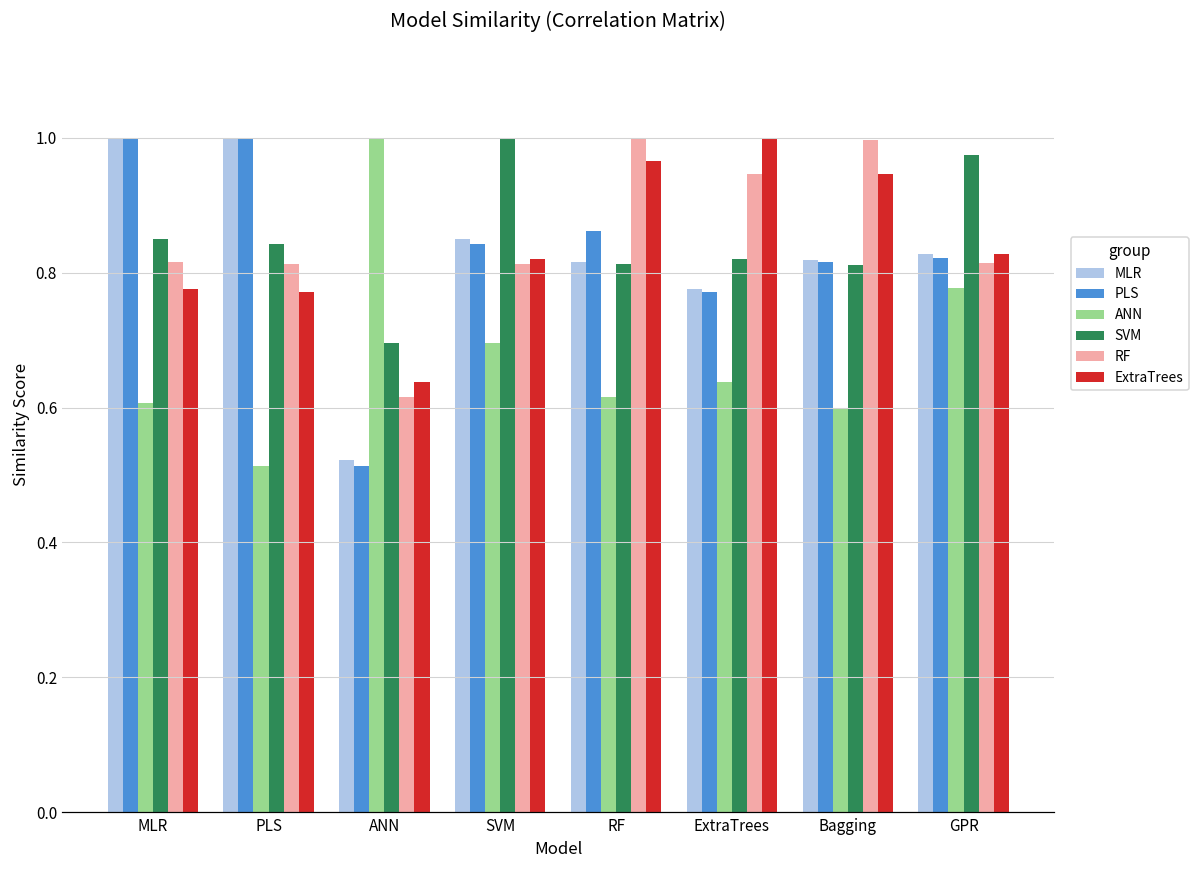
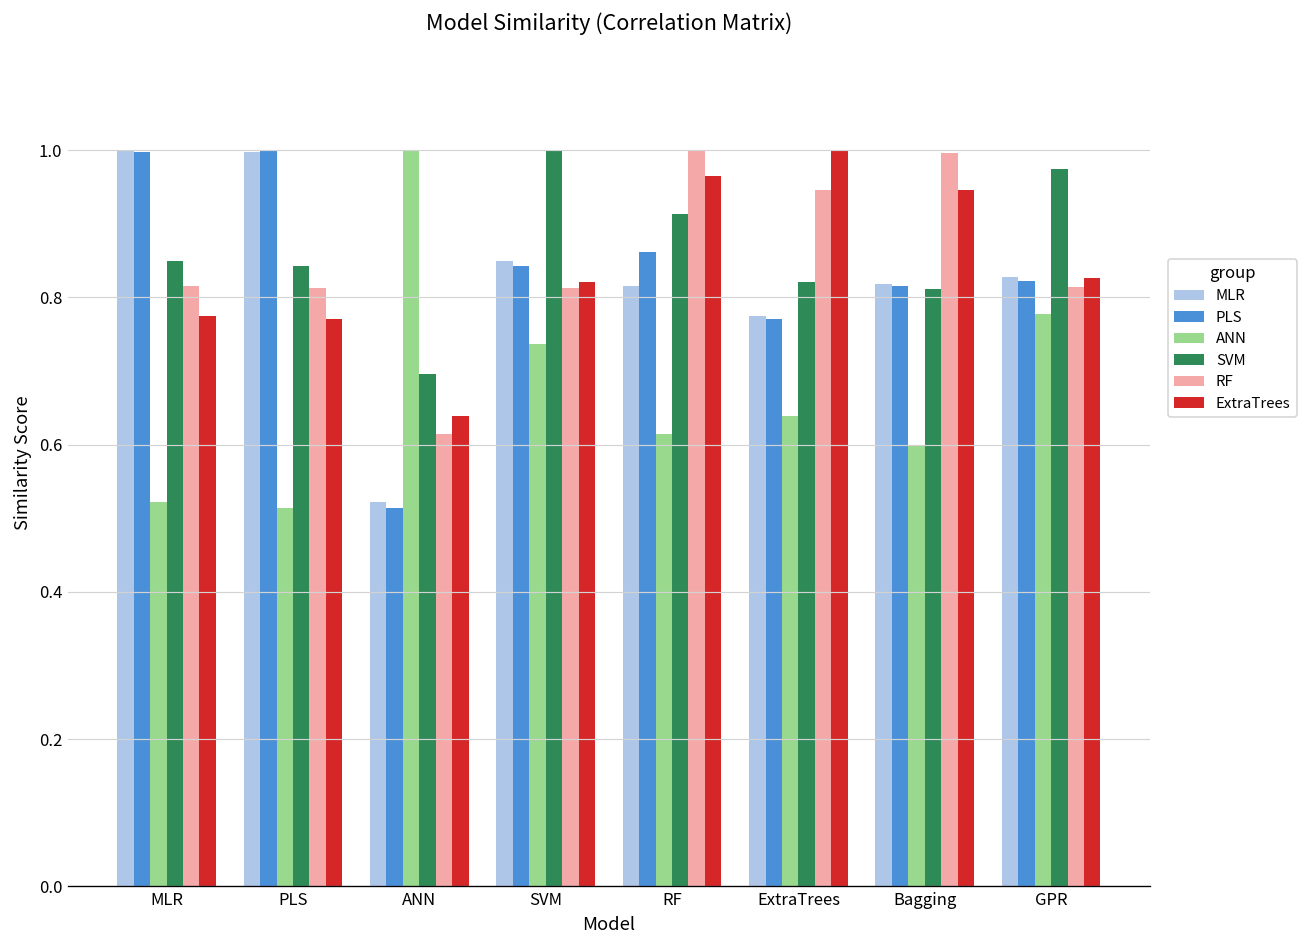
  {
    "MLR": {
      "MLR": 1.00,
      "PLS": 1.00,
      "ANN": 0.52,
      "SVM": 0.85,
      "RF": 0.82,
      "ExtraTrees": 0.77,
      "Bagging": 0.82,
      "GPR": 0.83
    },
    "PLS": {
      "MLR": 1.00,
      "PLS": 1.00,
      "ANN": 0.51,
      "SVM": 0.84,
      "RF": 0.86,
      "ExtraTrees": 0.77,
      "Bagging": 0.82,
      "GPR": 0.82
    },
    "ANN": {
-     "MLR": 0.61,
+     "MLR": 0.52,
      "PLS": 0.51,
      "ANN": 1.00,
-     "SVM": 0.70,
+     "SVM": 0.74,
      "RF": 0.62,
      "ExtraTrees": 0.64,
      "Bagging": 0.60,
      "GPR": 0.78
    },
    "SVM": {
      "MLR": 0.85,
      "PLS": 0.84,
      "ANN": 0.70,
      "SVM": 1.00,
-     "RF": 0.81,
+     "RF": 0.91,
      "ExtraTrees": 0.82,
      "Bagging": 0.81,
      "GPR": 0.97
    },
    "RF": {
      "MLR": 0.82,
      "PLS": 0.81,
      "ANN": 0.62,
      "SVM": 0.81,
      "RF": 1.00,
      "ExtraTrees": 0.95,
      "Bagging": 1.00,
      "GPR": 0.81
    },
    "ExtraTrees": {
      "MLR": 0.77,
      "PLS": 0.77,
      "ANN": 0.64,
      "SVM": 0.82,
      "RF": 0.96,
      "ExtraTrees": 1.00,
      "Bagging": 0.95,
      "GPR": 0.83
    }
  }
